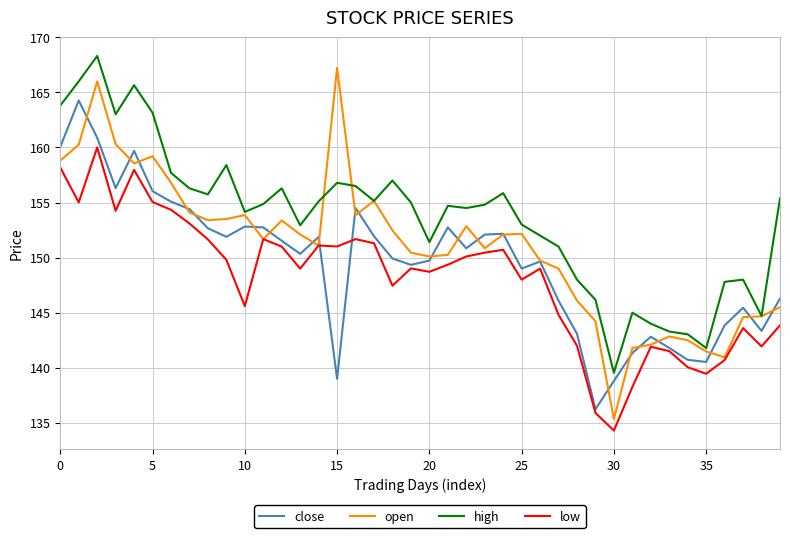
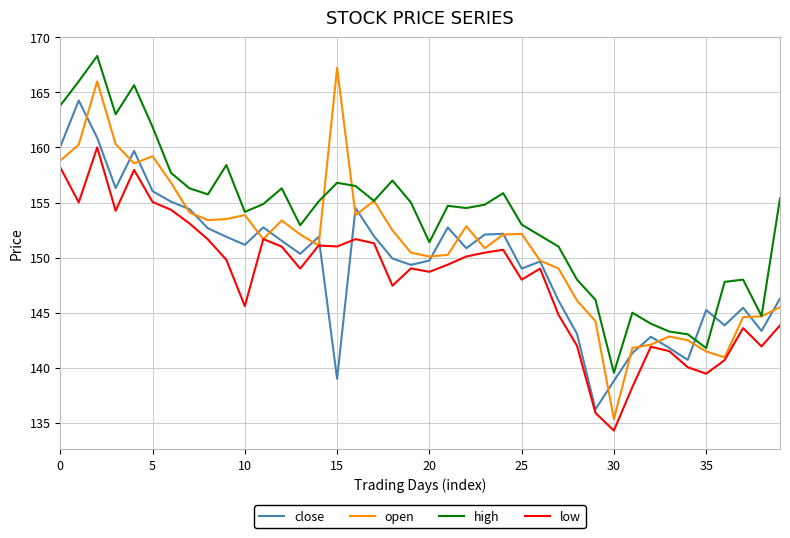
  {
    "close": {
      "0": 160.1,
      "5": 156.0,
-     "10": 152.8,
+     "10": 151.2,
      "15": 139.0,
      "20": 149.7,
      "25": 149.0,
      "30": 138.8,
-     "35": 140.5
+     "35": 145.2
    },
    "open": {
      "0": 158.8,
      "5": 159.2,
      "10": 153.9,
      "15": 167.2,
      "20": 150.1,
      "25": 152.2,
      "30": 135.4,
      "35": 141.5
    },
    "high": {
      "0": 163.8,
-     "5": 163.2,
+     "5": 161.9,
      "10": 154.2,
      "15": 156.8,
      "20": 151.4,
      "25": 153.0,
      "30": 139.6,
      "35": 141.8
    },
    "low": {
      "0": 158.2,
      "5": 155.1,
      "10": 145.6,
      "15": 151.0,
      "20": 148.7,
      "25": 148.0,
      "30": 134.3,
      "35": 139.5
    }
  }
